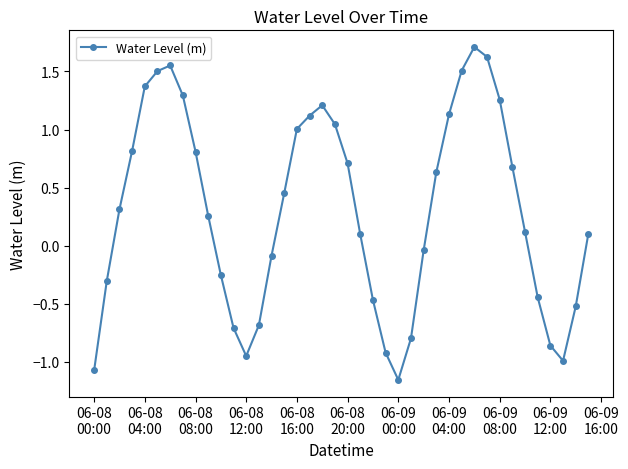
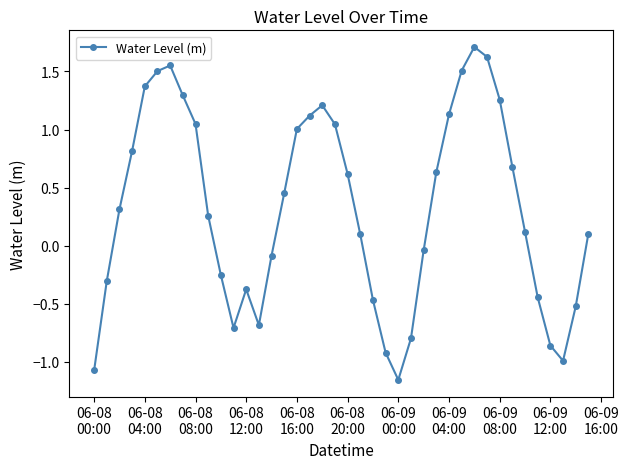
  {
    "06-08 00:00": -1.07,
    "06-08 04:00": 1.37,
-   "06-08 08:00": 0.81,
-   "06-08 12:00": -0.95,
+   "06-08 08:00": 1.05,
+   "06-08 12:00": -0.38,
    "06-08 16:00": 1.00,
-   "06-08 20:00": 0.71,
+   "06-08 20:00": 0.62,
    "06-09 00:00": -1.15,
    "06-09 04:00": 1.13,
    "06-09 08:00": 1.26,
    "06-09 12:00": -0.86
  }
